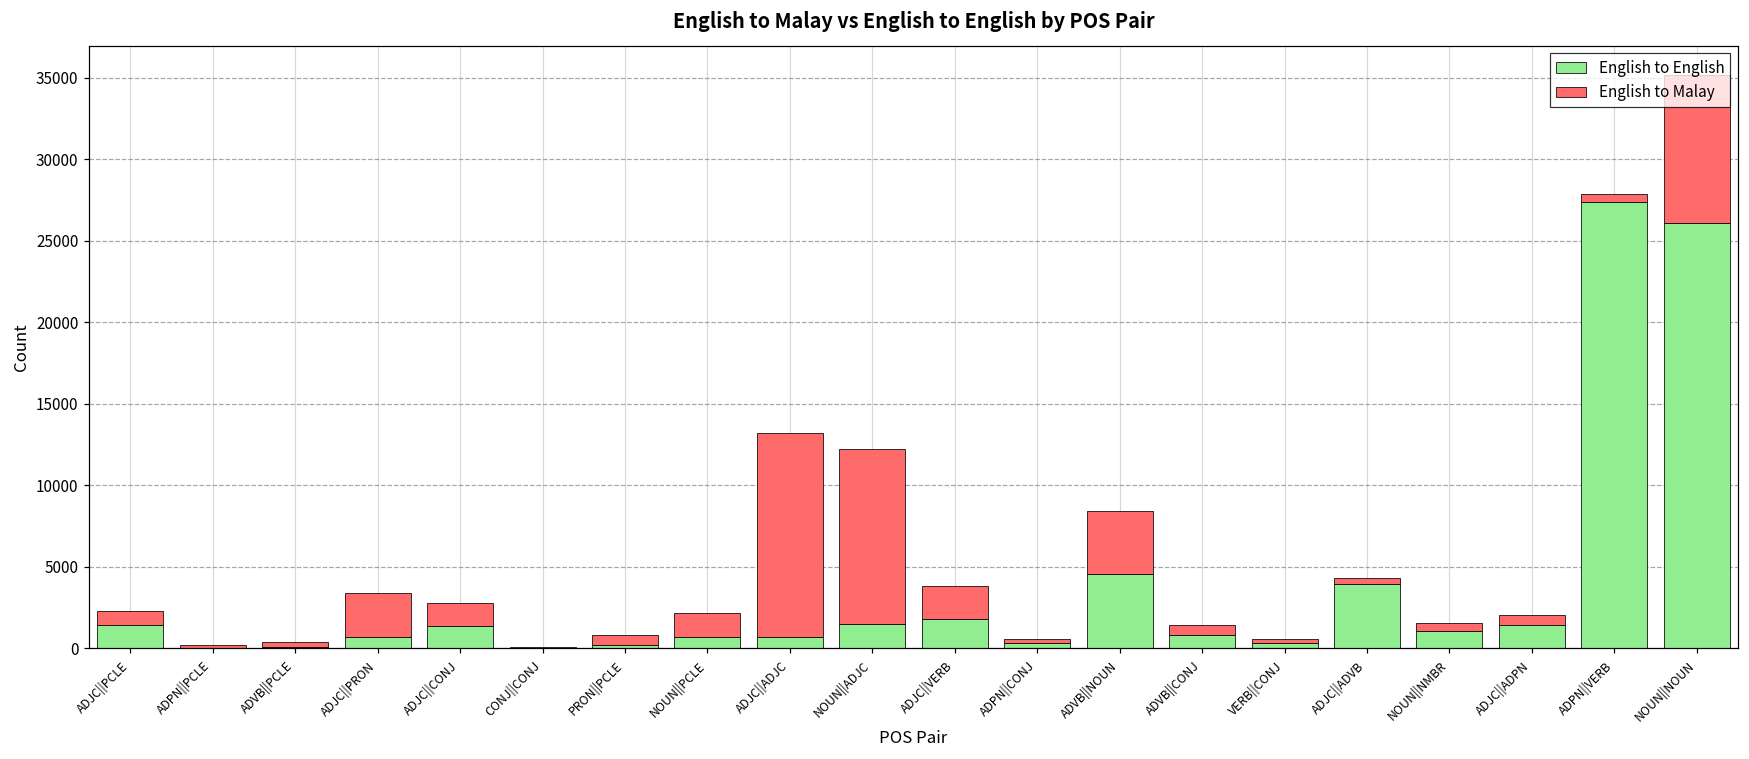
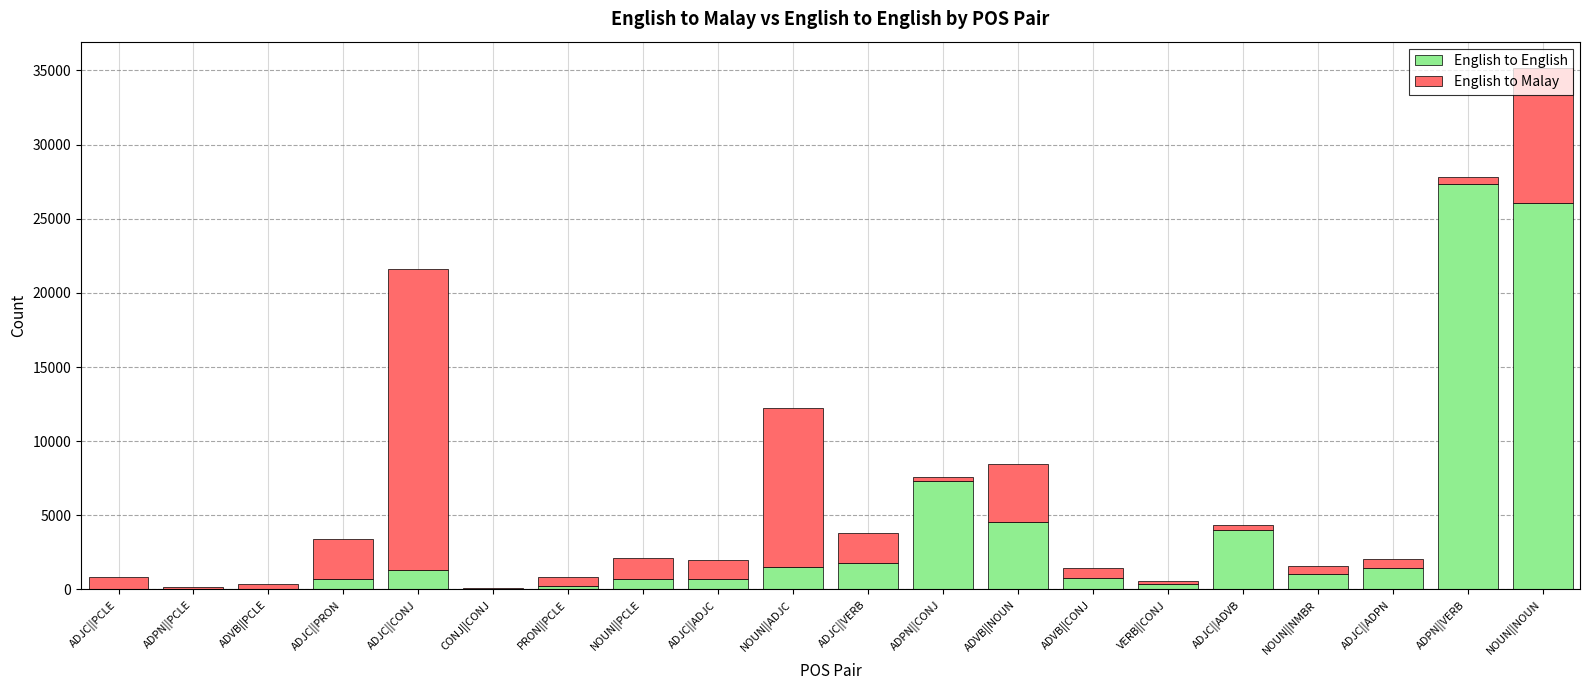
  {
    "English to English": {
-     "ADJC||PCLE": 1500,
+     "ADJC||PCLE": 0,
      "ADJC||PRON": 700,
      "ADJC||CONJ": 1300,
      "PRON||PCLE": 200,
      "NOUN||PCLE": 700,
      "ADJC||ADJC": 700,
      "NOUN||ADJC": 1500,
      "ADJC||VERB": 1800,
-     "ADPN||CONJ": 300,
+     "ADPN||CONJ": 7300,
      "ADVB||NOUN": 4600,
      "ADVB||CONJ": 800,
      "VERB||CONJ": 300,
      "ADJC||ADVB": 4000,
      "NOUN||NMBR": 1100,
      "ADJC||ADPN": 1400,
      "ADPN||VERB": 27400,
      "NOUN||NOUN": 26100
    },
    "English to Malay": {
      "ADJC||PCLE": 800,
      "ADVB||PCLE": 300,
      "ADJC||PRON": 2700,
-     "ADJC||CONJ": 1400,
+     "ADJC||CONJ": 20200,
      "PRON||PCLE": 600,
      "NOUN||PCLE": 1500,
-     "ADJC||ADJC": 12500,
+     "ADJC||ADJC": 1300,
      "NOUN||ADJC": 10700,
      "ADJC||VERB": 2000,
      "ADPN||CONJ": 300,
      "ADVB||NOUN": 3900,
      "ADVB||CONJ": 600,
      "VERB||CONJ": 200,
      "ADJC||ADVB": 400,
      "NOUN||NMBR": 500,
      "ADJC||ADPN": 600,
      "ADPN||VERB": 500
    }
  }
